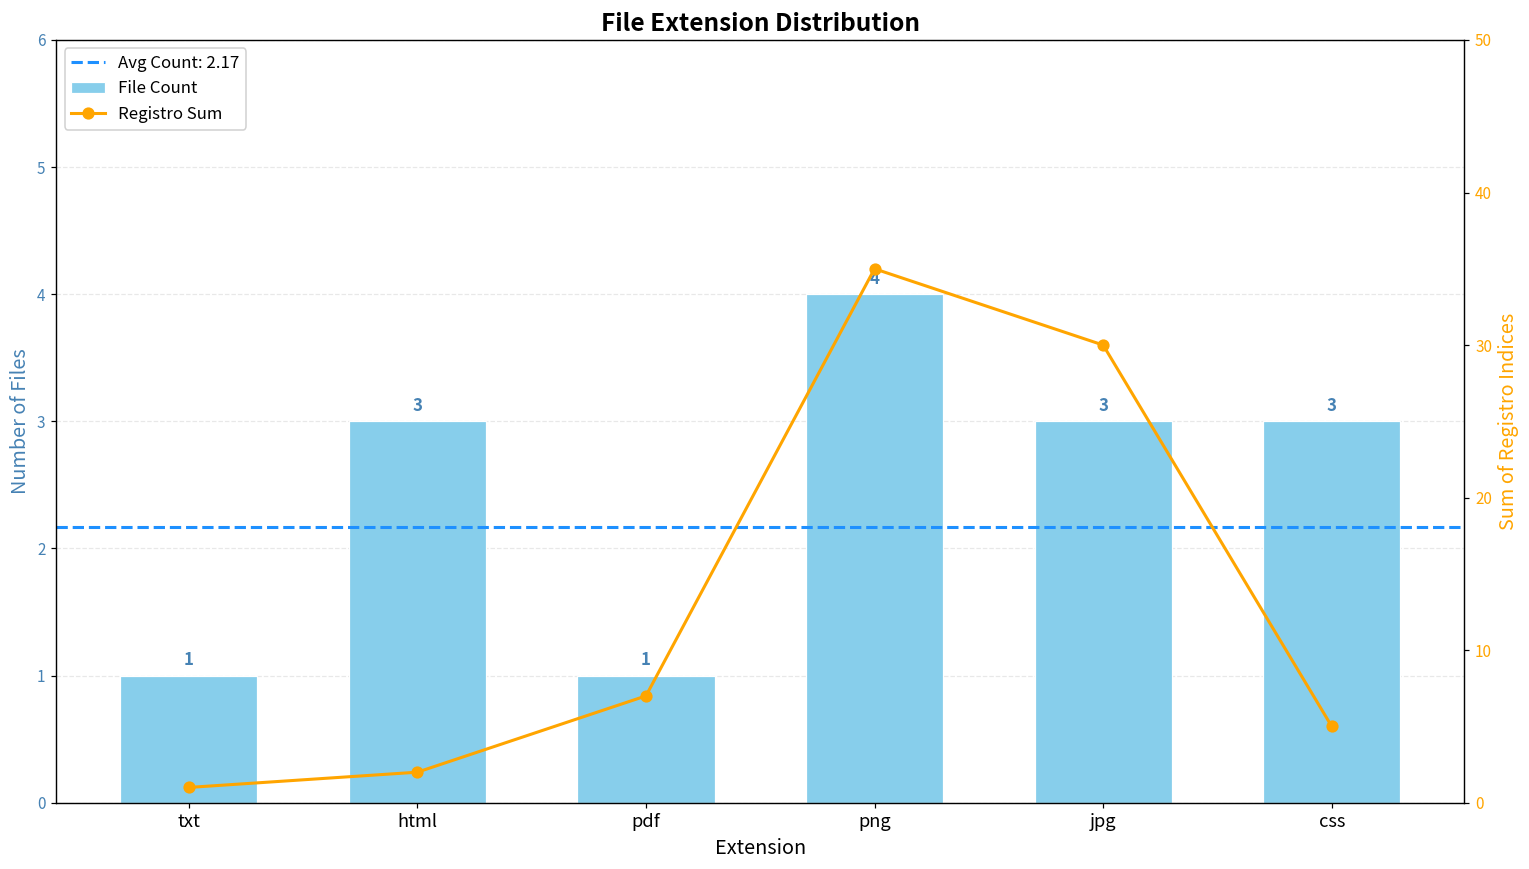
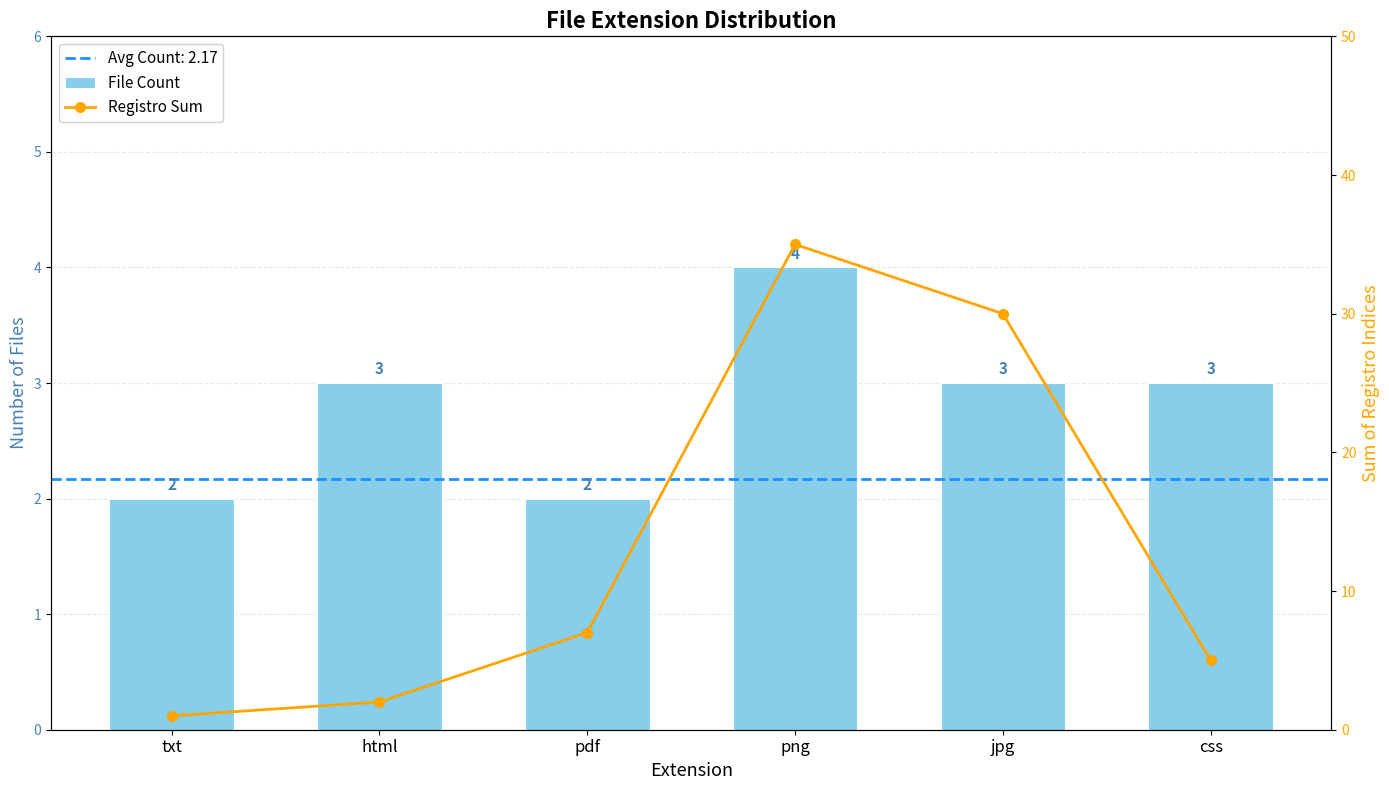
  {
    "File Count": {
-     "txt": 1,
+     "txt": 2,
      "html": 3,
-     "pdf": 1,
+     "pdf": 2,
      "jpg": 3,
      "css": 3
    }
  }
